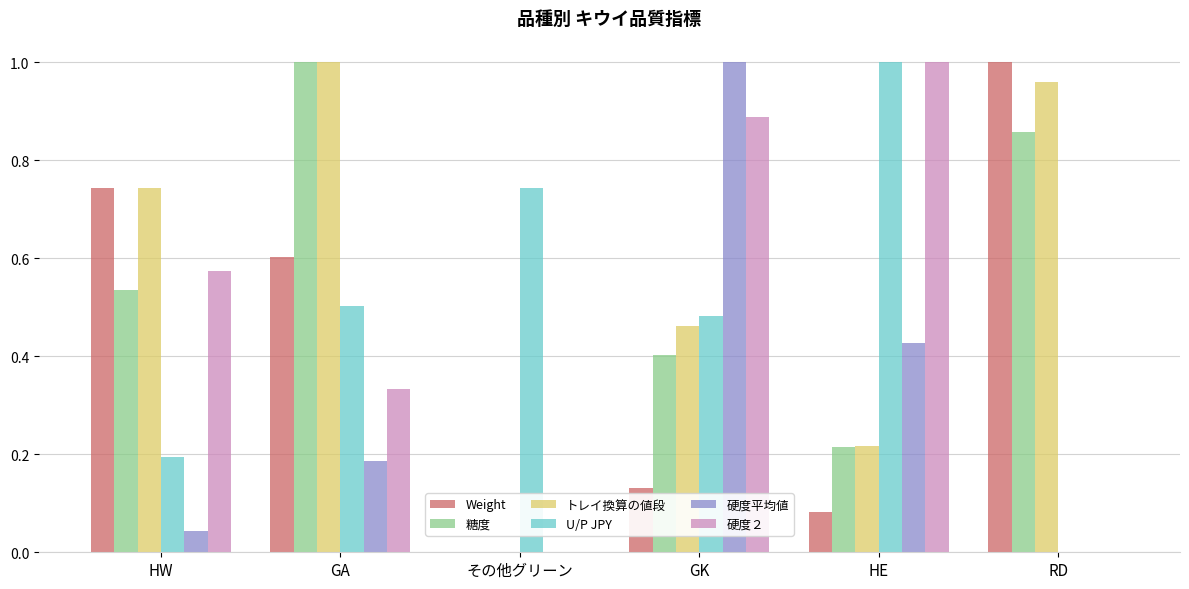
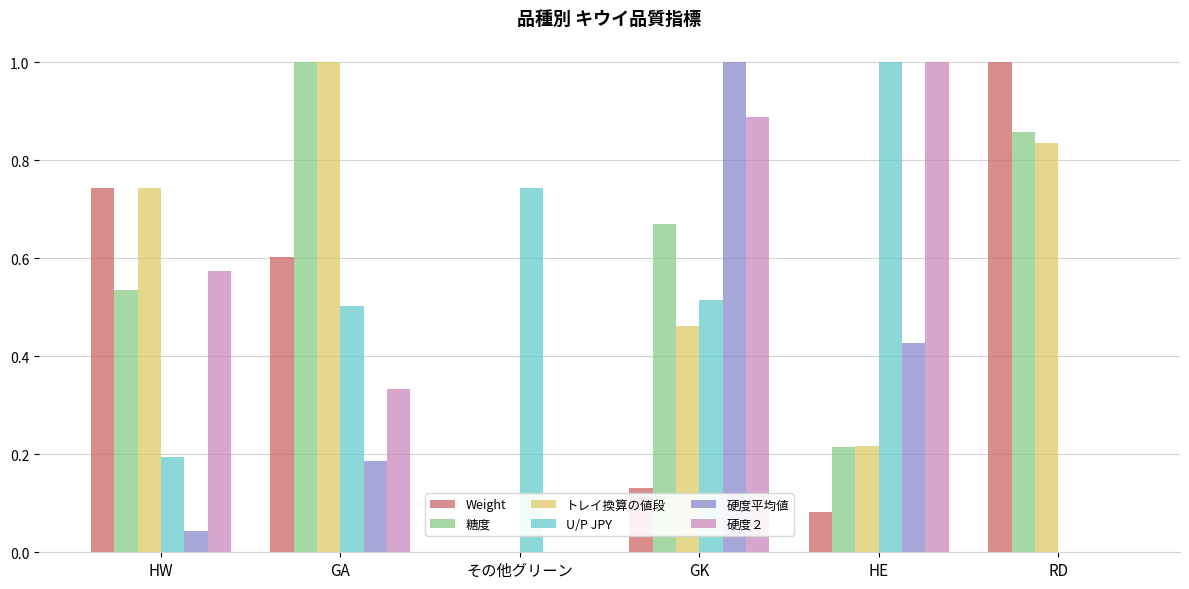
  {
    "Weight": {
      "HW": 0.74,
      "GA": 0.60,
      "その他グリーン": 0.00,
      "GK": 0.13,
      "HE": 0.08,
      "RD": 1.00
    },
    "糖度": {
      "HW": 0.54,
      "GA": 1.00,
      "その他グリーン": 0.00,
-     "GK": 0.40,
+     "GK": 0.67,
      "HE": 0.21,
      "RD": 0.86
    },
    "トレイ換算の値段": {
      "HW": 0.74,
      "GA": 1.00,
      "その他グリーン": 0.00,
      "GK": 0.46,
      "HE": 0.22,
-     "RD": 0.96
+     "RD": 0.84
    },
    "U/P JPY": {
      "HW": 0.19,
      "GA": 0.50,
      "その他グリーン": 0.74,
-     "GK": 0.48,
+     "GK": 0.52,
      "HE": 1.00,
      "RD": 0.00
    },
    "硬度平均値": {
      "HW": 0.04,
      "GA": 0.19,
      "その他グリーン": 0.00,
      "GK": 1.00,
      "HE": 0.43,
      "RD": 0.00
    },
    "硬度２": {
      "HW": 0.57,
      "GA": 0.33,
      "その他グリーン": 0.00,
      "GK": 0.89,
      "HE": 1.00,
      "RD": 0.00
    }
  }
